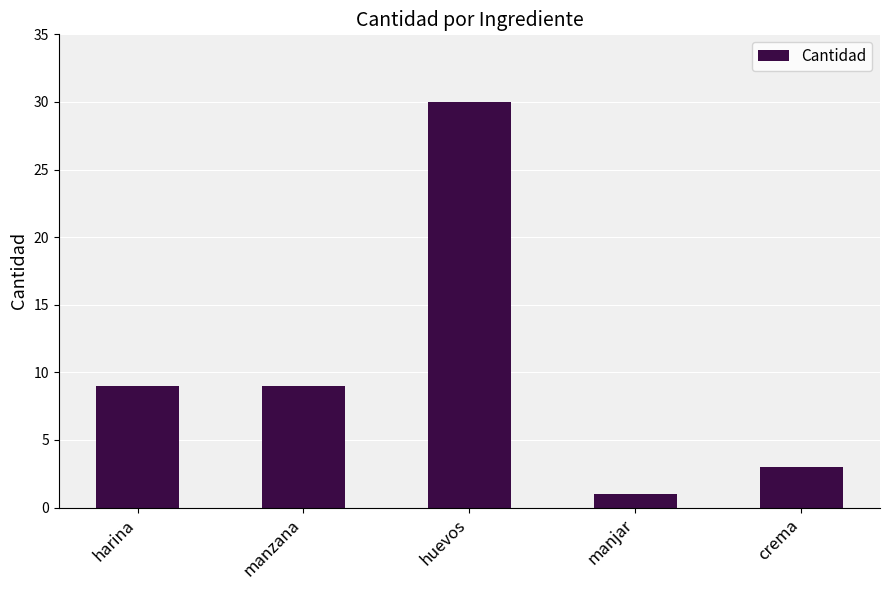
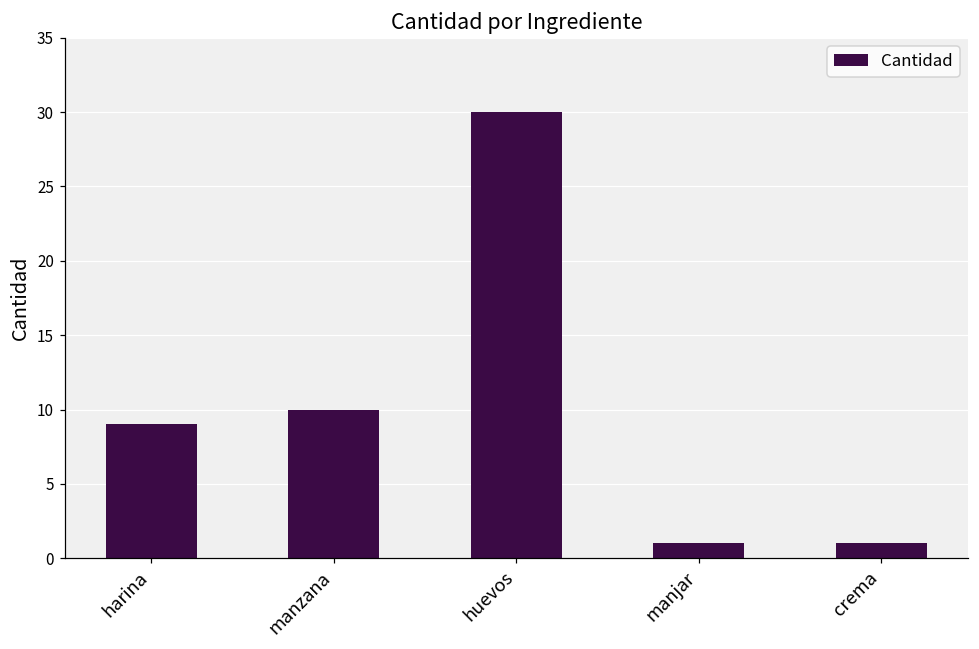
  {
    "harina": 9,
-   "manzana": 9,
+   "manzana": 10,
    "huevos": 30,
    "manjar": 1,
-   "crema": 3
+   "crema": 1
  }
